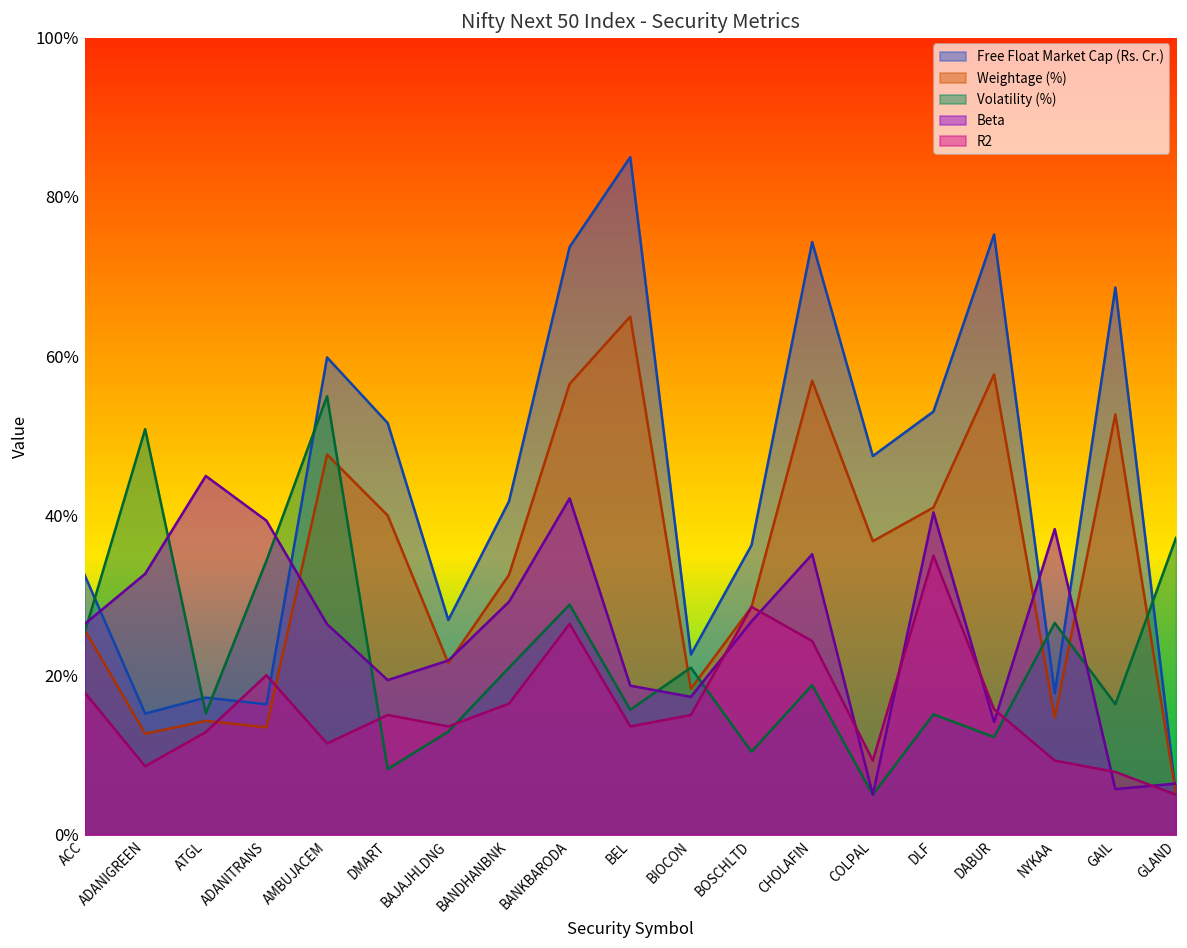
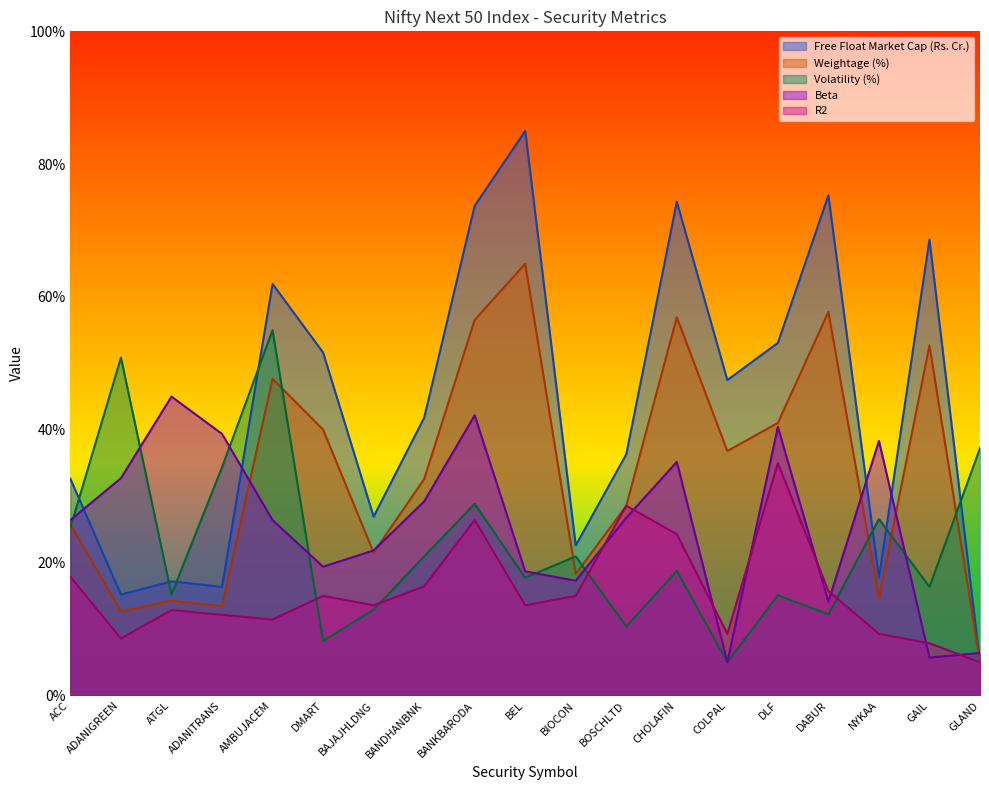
  {
    "Free Float Market Cap (Rs. Cr.)": {
      "ACC": "33%",
      "ADANIGREEN": "15%",
      "ATGL": "17%",
      "ADANITRANS": "16%",
-     "AMBUJACEM": "60%",
+     "AMBUJACEM": "62%",
      "DMART": "52%",
      "BAJAJHLDNG": "27%",
      "BANDHANBNK": "42%",
      "BANKBARODA": "74%",
      "BEL": "85%",
      "BIOCON": "23%",
      "BOSCHLTD": "36%",
      "CHOLAFIN": "74%",
      "COLPAL": "47%",
      "DLF": "53%",
      "DABUR": "75%",
      "NYKAA": "18%",
      "GAIL": "69%"
    },
    "Weightage (%)": {
      "ACC": "26%",
      "ADANIGREEN": "13%",
      "ATGL": "14%",
      "ADANITRANS": "13%",
      "AMBUJACEM": "48%",
      "DMART": "40%",
      "BANDHANBNK": "33%",
      "BANKBARODA": "57%",
      "BEL": "65%",
      "BIOCON": "18%",
      "CHOLAFIN": "57%",
      "COLPAL": "37%",
      "DLF": "41%",
      "DABUR": "58%",
      "NYKAA": "15%",
      "GAIL": "53%"
    },
    "Volatility (%)": {
      "ACC": "25%",
      "ADANIGREEN": "51%",
      "ATGL": "15%",
      "ADANITRANS": "34%",
      "AMBUJACEM": "55%",
      "DMART": "8%",
      "BAJAJHLDNG": "13%",
      "BANDHANBNK": "21%",
      "BANKBARODA": "29%",
-     "BEL": "16%",
+     "BEL": "18%",
      "BIOCON": "21%",
      "BOSCHLTD": "10%",
      "CHOLAFIN": "19%",
      "DLF": "15%",
      "DABUR": "12%",
      "NYKAA": "27%",
      "GAIL": "16%",
      "GLAND": "37%"
    },
    "Beta": {
      "ACC": "26%",
      "ADANIGREEN": "33%",
      "ATGL": "45%",
      "ADANITRANS": "39%",
      "AMBUJACEM": "26%",
      "DMART": "19%",
      "BANDHANBNK": "29%",
      "BANKBARODA": "42%",
      "BEL": "19%",
      "BIOCON": "17%",
      "BOSCHLTD": "27%",
      "CHOLAFIN": "35%",
      "DLF": "40%",
      "DABUR": "14%",
      "NYKAA": "38%",
      "GAIL": "6%",
      "GLAND": "6%"
    },
    "R2": {
      "ACC": "18%",
      "ADANIGREEN": "9%",
      "ATGL": "13%",
-     "ADANITRANS": "20%",
+     "ADANITRANS": "12%",
      "AMBUJACEM": "11%",
      "DMART": "15%",
      "BAJAJHLDNG": "14%",
      "BANDHANBNK": "16%",
      "BANKBARODA": "26%",
      "BEL": "14%",
      "BIOCON": "15%",
      "CHOLAFIN": "24%",
      "COLPAL": "9%",
      "DLF": "35%",
      "DABUR": "16%",
      "NYKAA": "9%",
      "GAIL": "8%"
    }
  }
